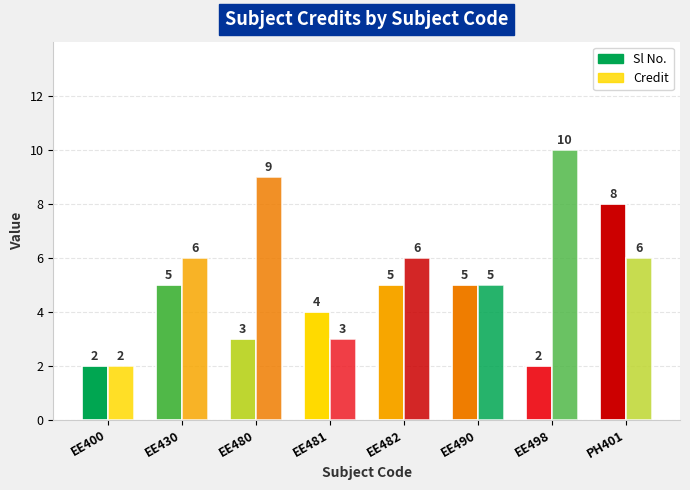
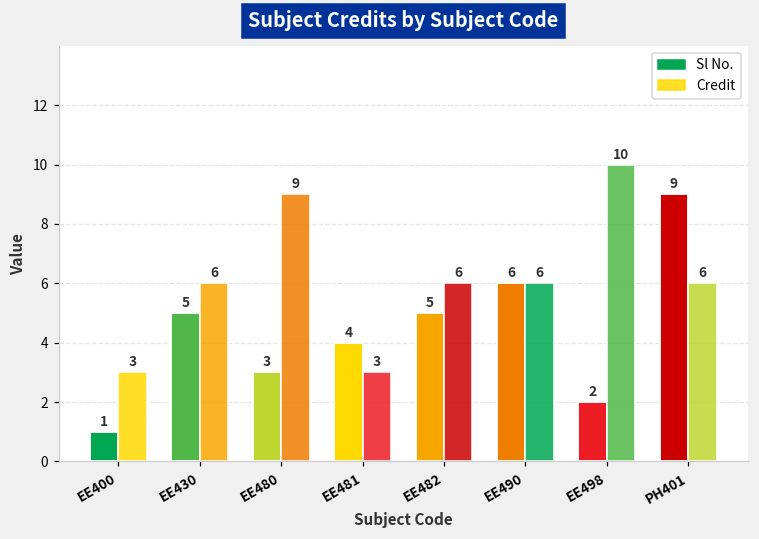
  {
    "Sl No.": {
-     "EE400": 2,
+     "EE400": 1,
      "EE430": 5,
      "EE480": 3,
      "EE481": 4,
      "EE482": 5,
-     "EE490": 5,
+     "EE490": 6,
      "EE498": 2,
-     "PH401": 8
+     "PH401": 9
    },
    "Credit": {
-     "EE400": 2,
+     "EE400": 3,
      "EE430": 6,
      "EE480": 9,
      "EE481": 3,
      "EE482": 6,
-     "EE490": 5,
+     "EE490": 6,
      "EE498": 10,
      "PH401": 6
    }
  }
